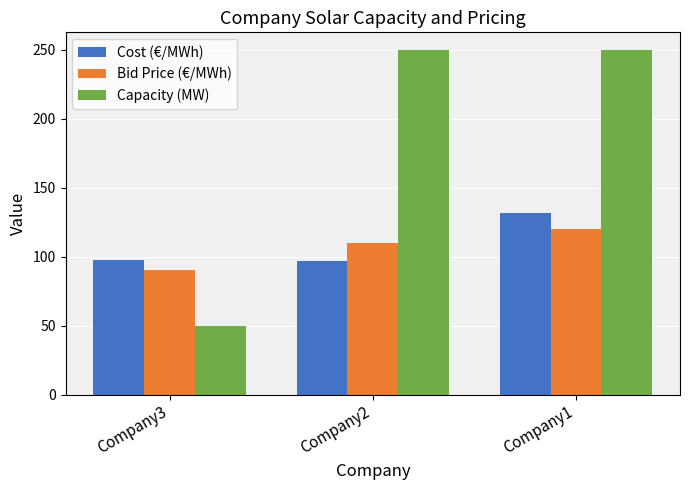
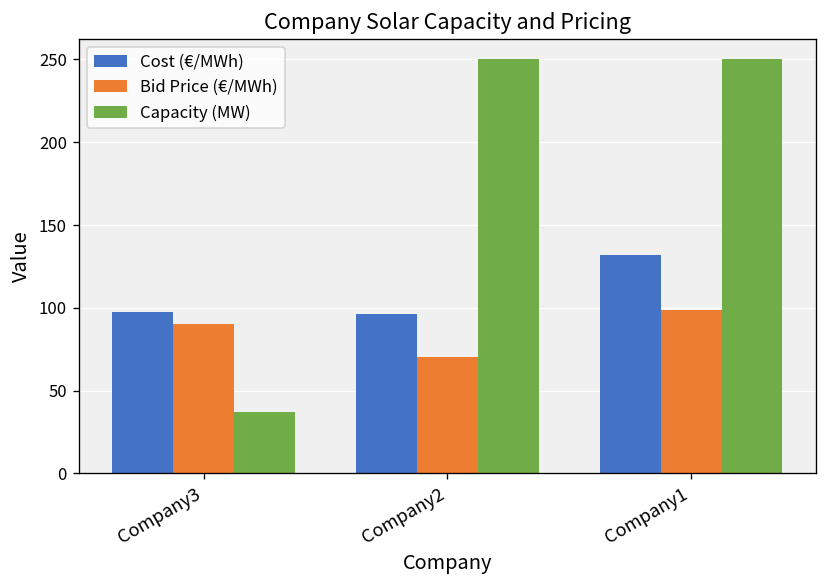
  {
    "Cost (€/MWh)": {
      "Company3": 98,
      "Company2": 97,
      "Company1": 132
    },
    "Bid Price (€/MWh)": {
      "Company3": 90,
-     "Company2": 110,
-     "Company1": 120
+     "Company2": 70,
+     "Company1": 99
    },
    "Capacity (MW)": {
-     "Company3": 50,
+     "Company3": 37,
      "Company2": 250,
      "Company1": 250
    }
  }
